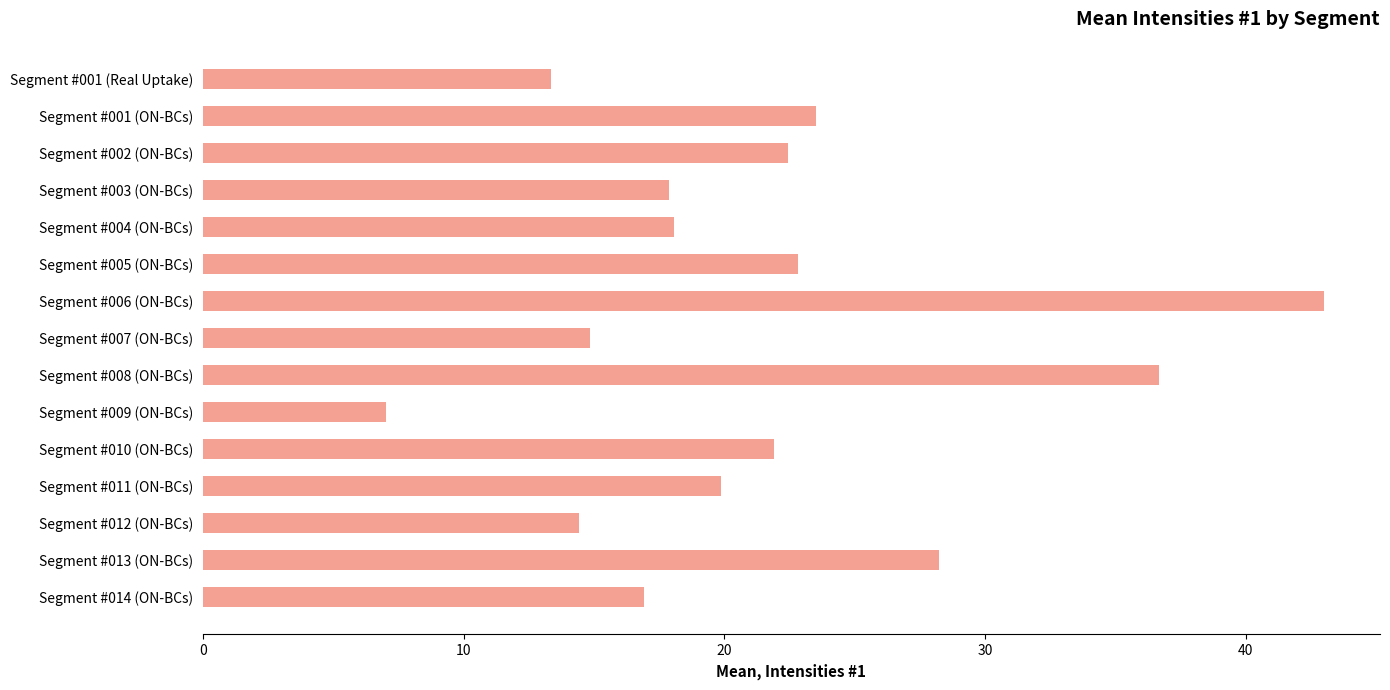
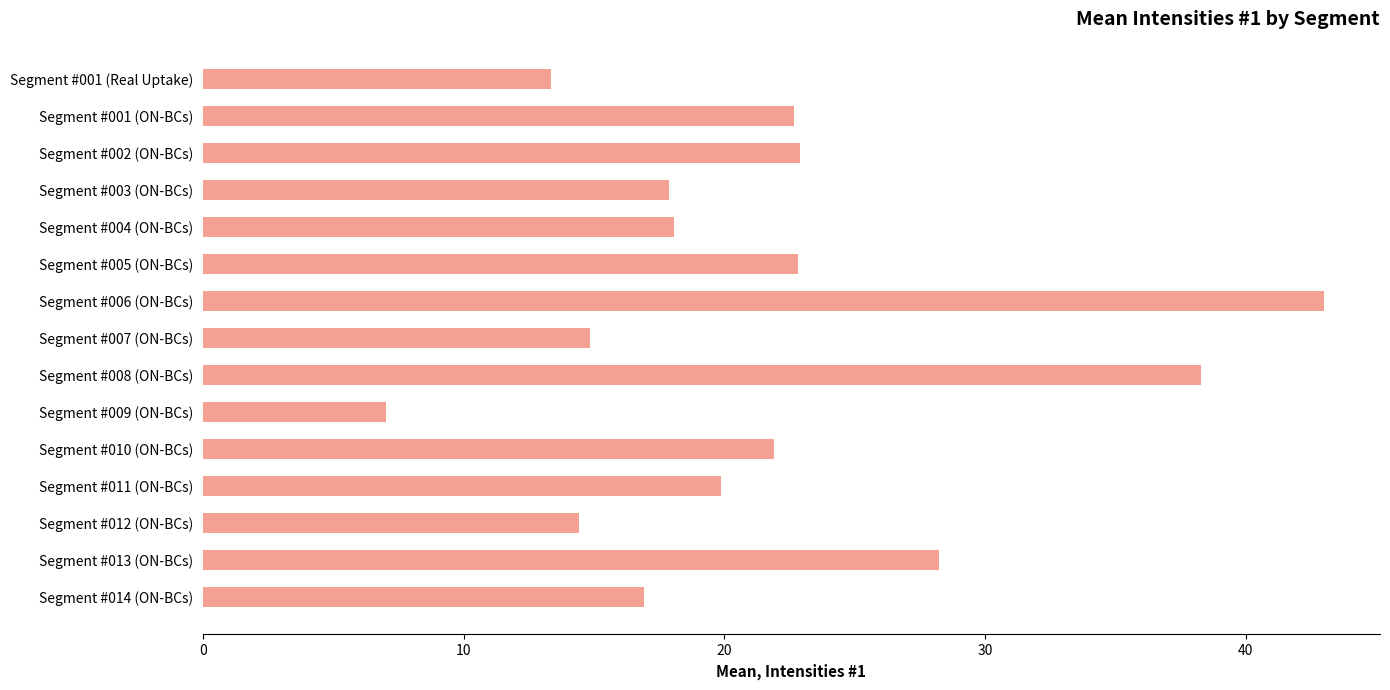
  {
    "Segment #001 (Real Uptake)": 13.3,
-   "Segment #001 (ON-BCs)": 23.5,
-   "Segment #002 (ON-BCs)": 22.4,
+   "Segment #001 (ON-BCs)": 22.7,
+   "Segment #002 (ON-BCs)": 22.9,
    "Segment #003 (ON-BCs)": 17.9,
    "Segment #004 (ON-BCs)": 18.1,
    "Segment #005 (ON-BCs)": 22.8,
    "Segment #006 (ON-BCs)": 43.0,
    "Segment #007 (ON-BCs)": 14.8,
-   "Segment #008 (ON-BCs)": 36.7,
+   "Segment #008 (ON-BCs)": 38.3,
    "Segment #009 (ON-BCs)": 7.0,
    "Segment #010 (ON-BCs)": 21.9,
    "Segment #011 (ON-BCs)": 19.9,
    "Segment #012 (ON-BCs)": 14.4,
    "Segment #013 (ON-BCs)": 28.2,
    "Segment #014 (ON-BCs)": 16.9
  }
